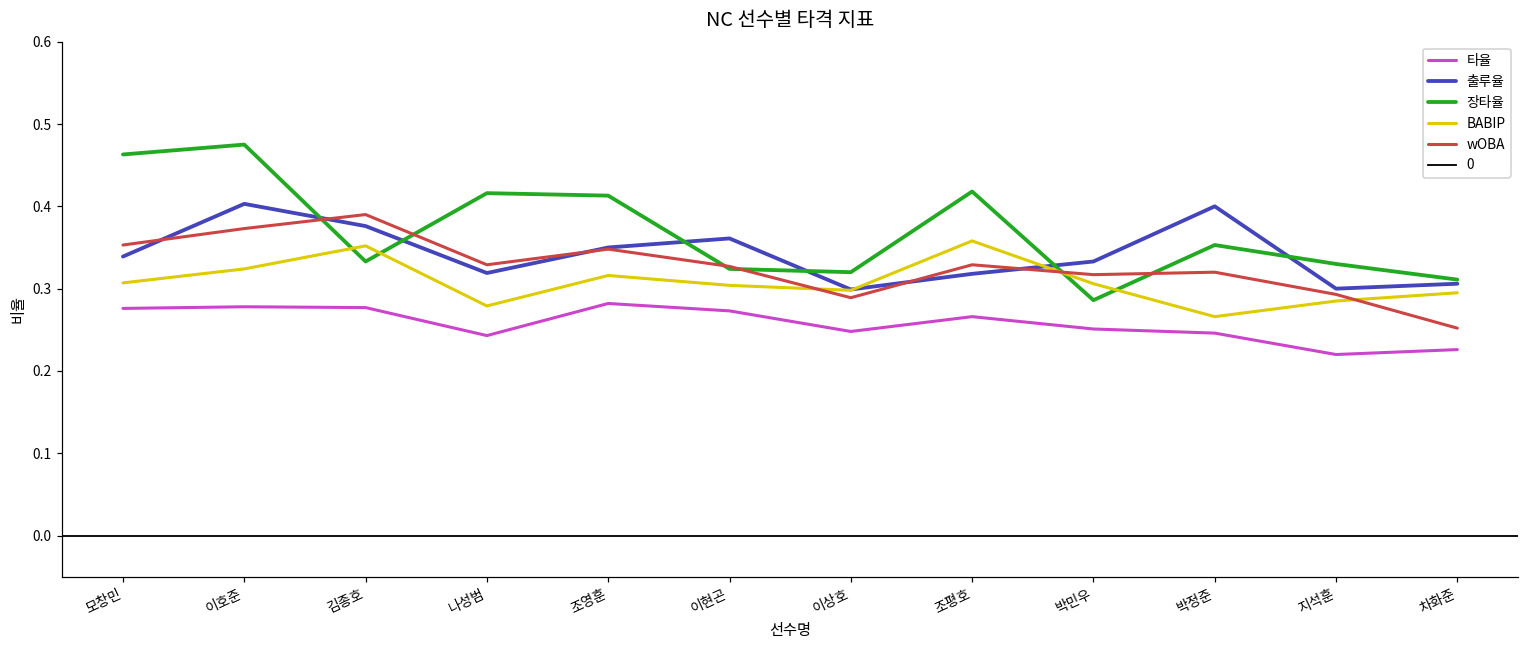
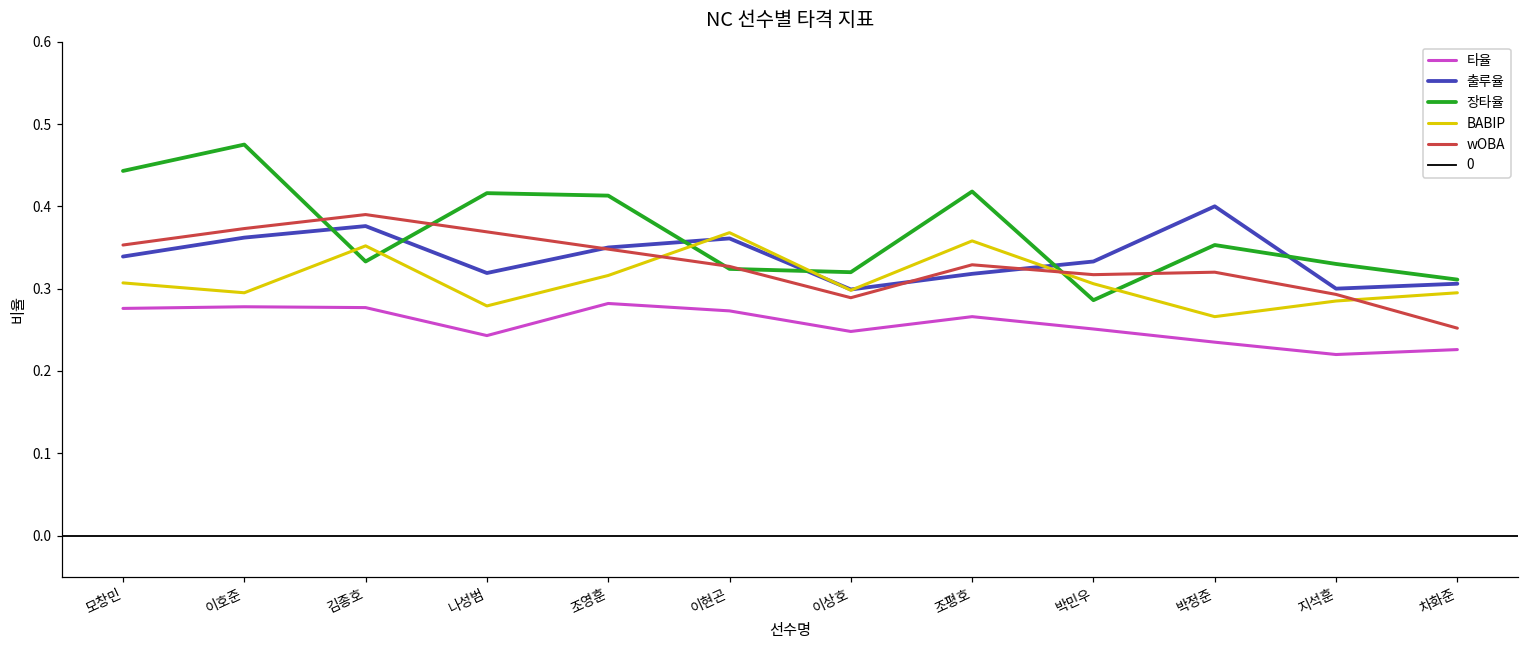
  {
    "타율": {
      "모창민": 0.28,
      "이호준": 0.28,
      "김종호": 0.28,
      "나성범": 0.24,
      "조영훈": 0.28,
      "이현곤": 0.27,
      "이상호": 0.25,
      "조평호": 0.27,
      "박민우": 0.25,
-     "박정준": 0.25,
+     "박정준": 0.24,
      "지석훈": 0.22,
      "차화준": 0.23
    },
    "출루율": {
      "모창민": 0.34,
-     "이호준": 0.40,
+     "이호준": 0.36,
      "김종호": 0.38,
      "나성범": 0.32,
      "이현곤": 0.36,
      "조평호": 0.32,
      "박민우": 0.33,
      "박정준": 0.40,
      "지석훈": 0.30,
      "차화준": 0.31
    },
    "장타율": {
-     "모창민": 0.46,
+     "모창민": 0.44,
      "이호준": 0.48,
      "김종호": 0.33,
      "나성범": 0.42,
      "조영훈": 0.41,
      "이상호": 0.32,
      "조평호": 0.42,
      "박민우": 0.29,
      "박정준": 0.35,
      "지석훈": 0.33,
      "차화준": 0.31
    },
    "BABIP": {
      "모창민": 0.31,
-     "이호준": 0.32,
+     "이호준": 0.30,
      "김종호": 0.35,
      "나성범": 0.28,
      "조영훈": 0.32,
-     "이현곤": 0.30,
+     "이현곤": 0.37,
      "조평호": 0.36,
      "박민우": 0.31,
      "박정준": 0.27,
      "지석훈": 0.29,
      "차화준": 0.30
    },
    "wOBA": {
      "모창민": 0.35,
      "이호준": 0.37,
      "김종호": 0.39,
-     "나성범": 0.33,
+     "나성범": 0.37,
      "이상호": 0.29,
      "조평호": 0.33,
      "박민우": 0.32,
      "박정준": 0.32,
      "지석훈": 0.29,
      "차화준": 0.25
    }
  }
